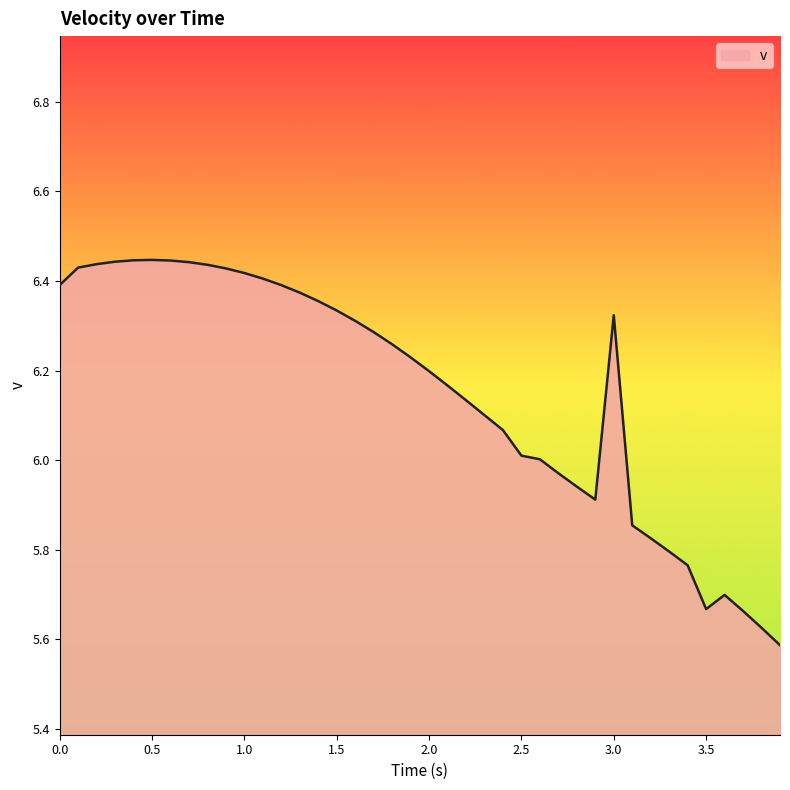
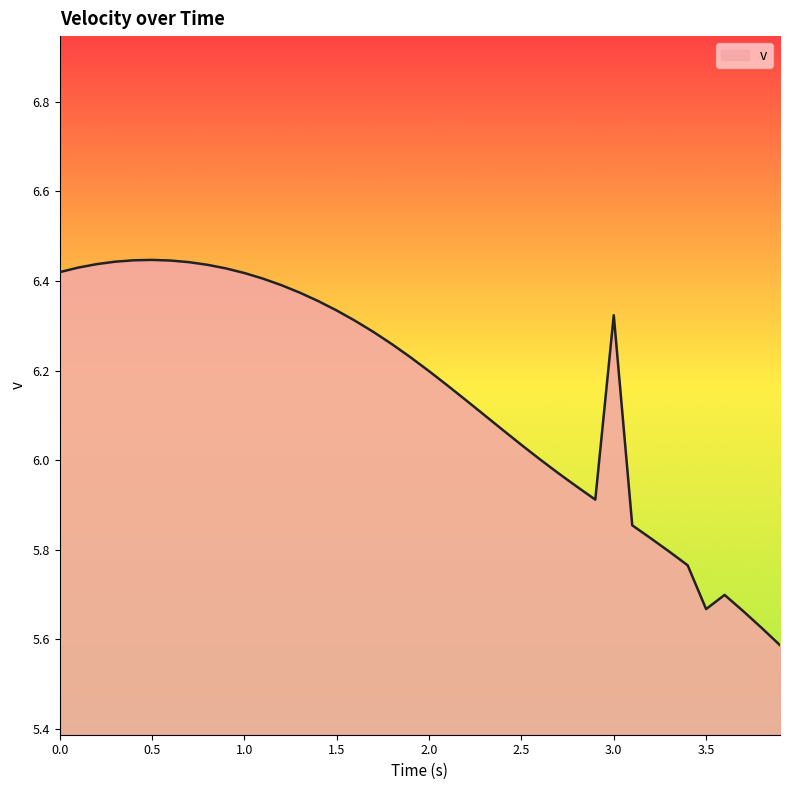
  {
-   "0.0": 6.39,
+   "0.0": 6.42,
    "0.5": 6.45,
    "1.0": 6.42,
    "1.5": 6.33,
    "2.0": 6.20,
-   "2.5": 6.01,
+   "2.5": 6.03,
    "3.0": 6.32,
    "3.5": 5.67
  }
